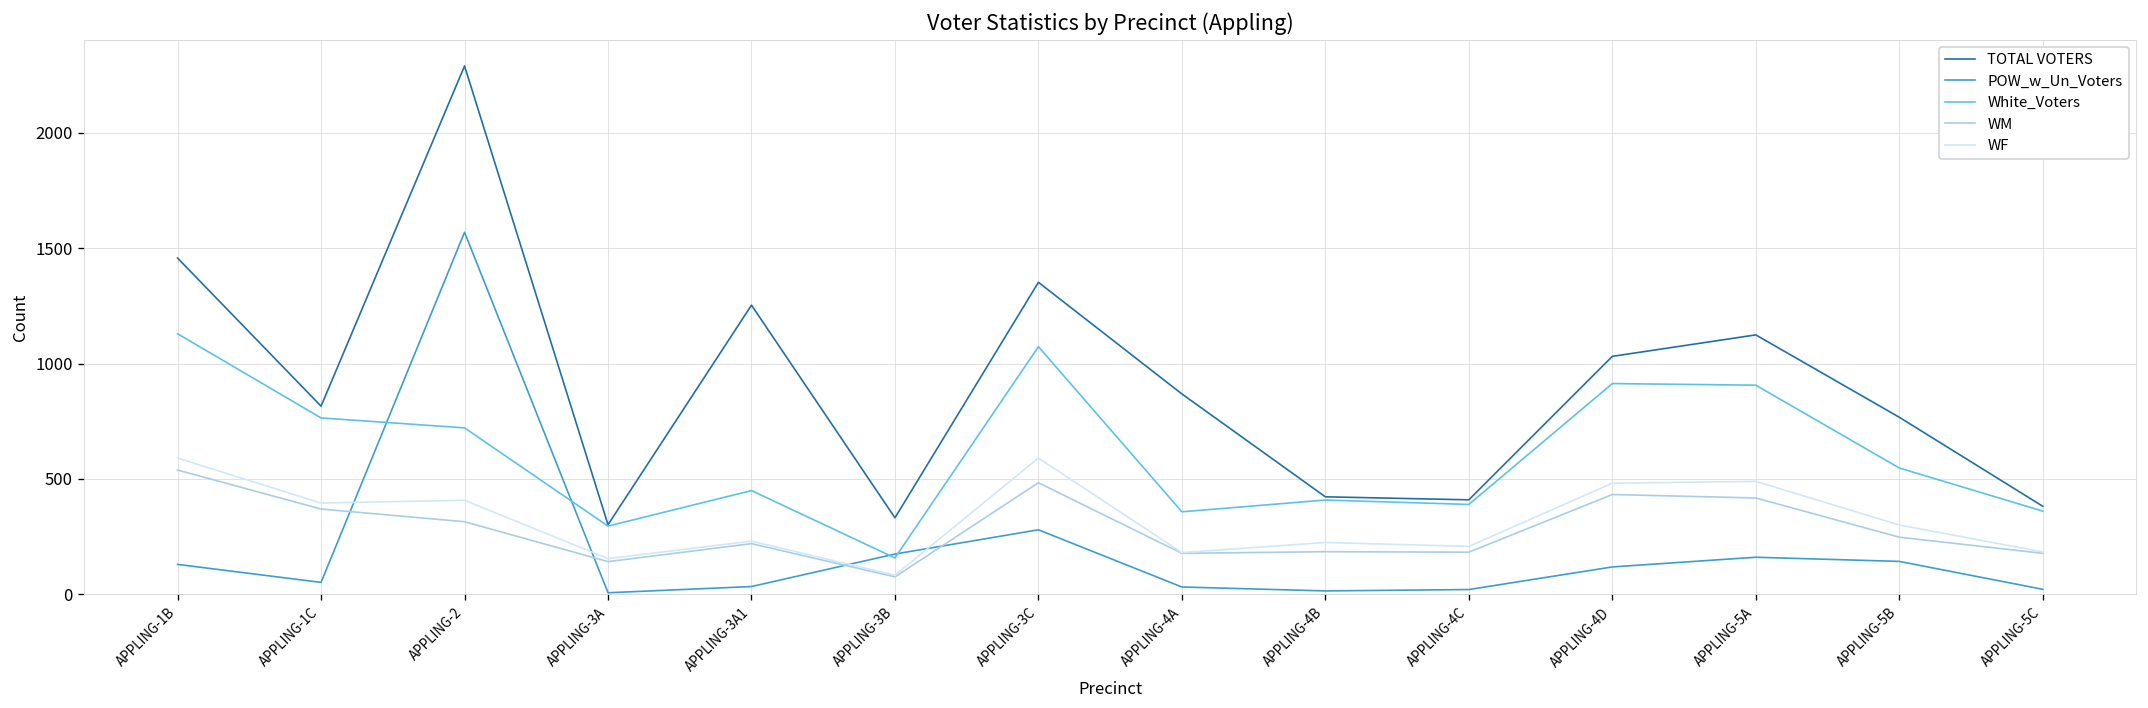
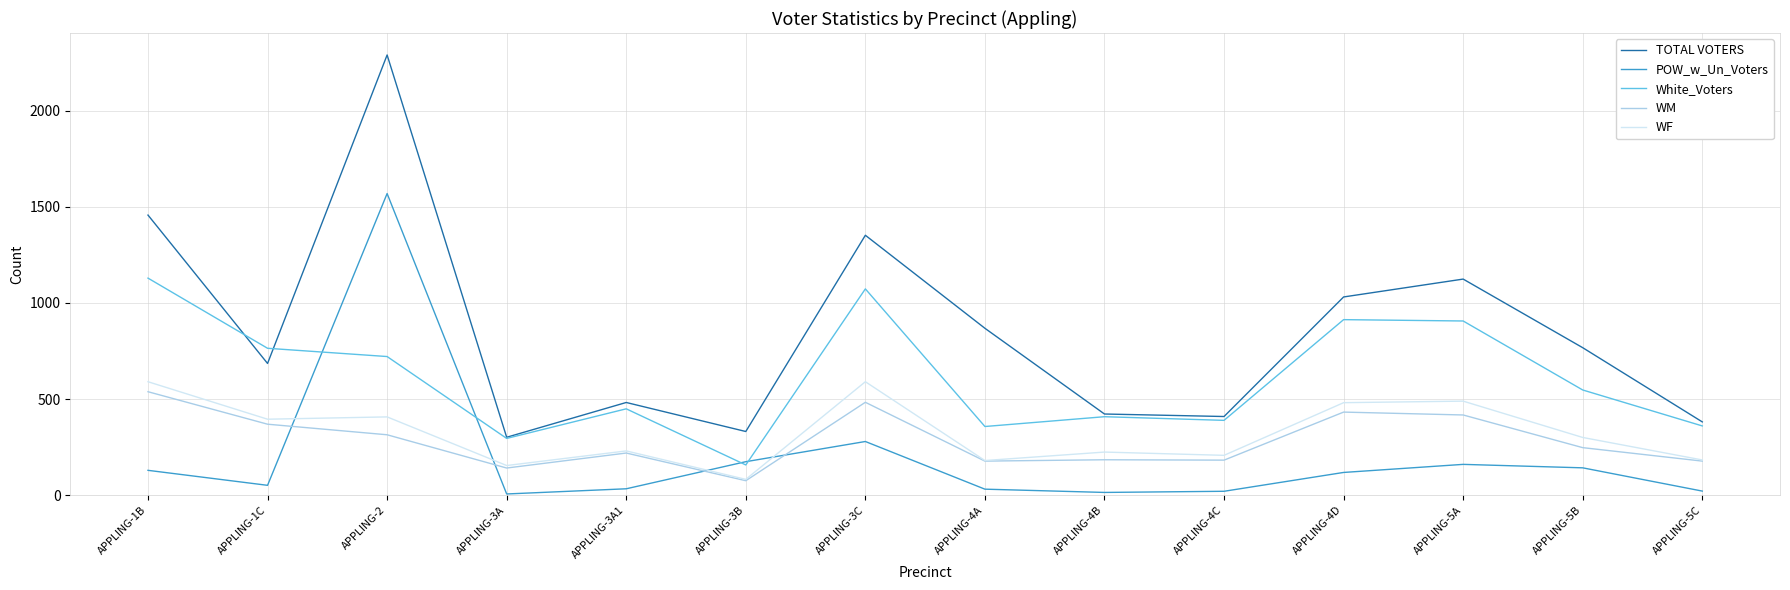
  {
    "TOTAL VOTERS": {
      "APPLING-1B": 1460,
-     "APPLING-1C": 820,
+     "APPLING-1C": 690,
      "APPLING-2": 2290,
-     "APPLING-3A1": 1250,
+     "APPLING-3A1": 480,
      "APPLING-3B": 330,
      "APPLING-3C": 1350,
      "APPLING-4A": 870,
      "APPLING-4B": 420,
      "APPLING-4C": 410,
      "APPLING-4D": 1030,
      "APPLING-5A": 1120,
      "APPLING-5B": 770,
      "APPLING-5C": 380
    }
  }
